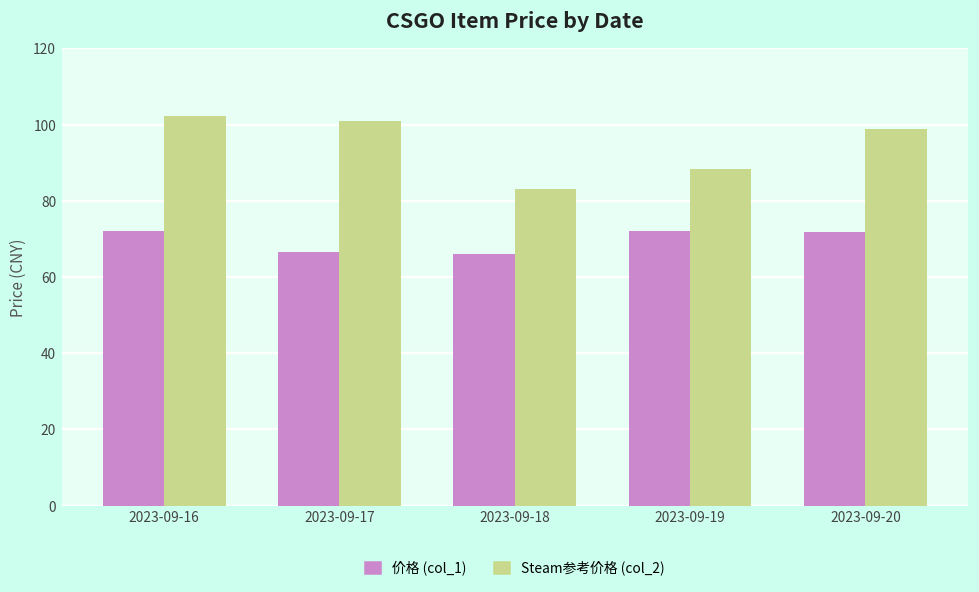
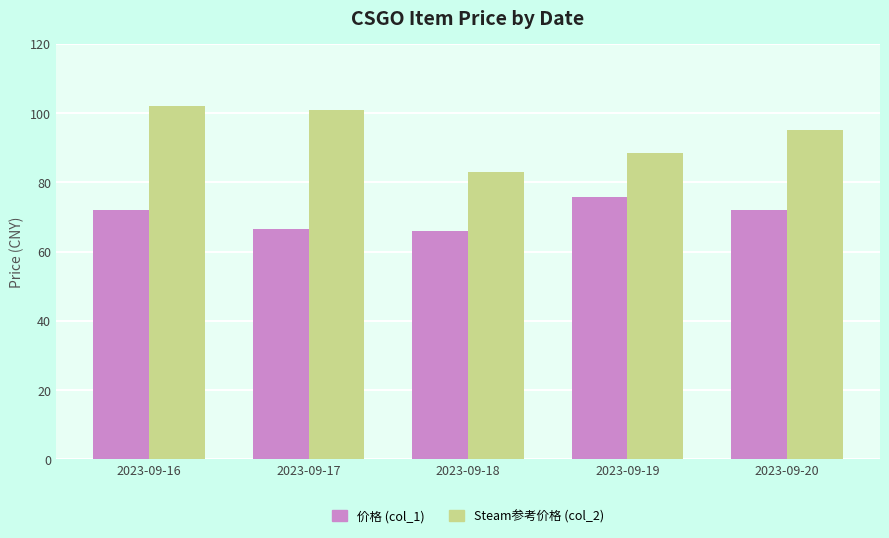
  {
    "价格 (col_1)": {
      "2023-09-16": 72,
      "2023-09-17": 67,
      "2023-09-18": 66,
-     "2023-09-19": 72,
+     "2023-09-19": 76,
      "2023-09-20": 72
    },
    "Steam参考价格 (col_2)": {
      "2023-09-16": 102,
      "2023-09-17": 101,
      "2023-09-18": 83,
      "2023-09-19": 88,
-     "2023-09-20": 99
+     "2023-09-20": 95
    }
  }
